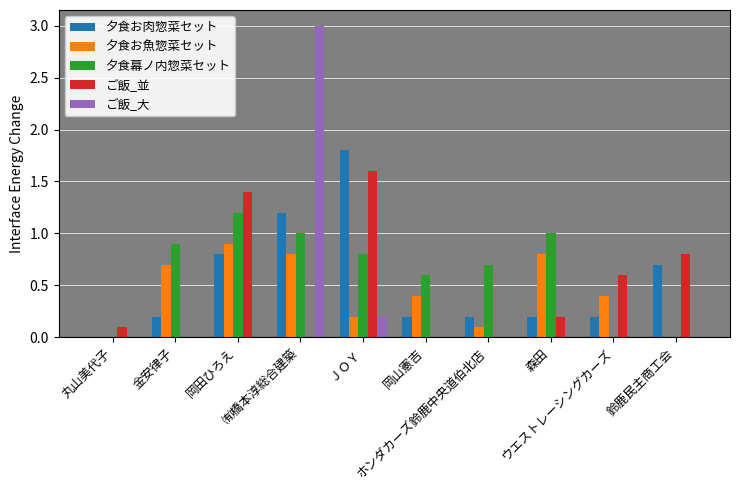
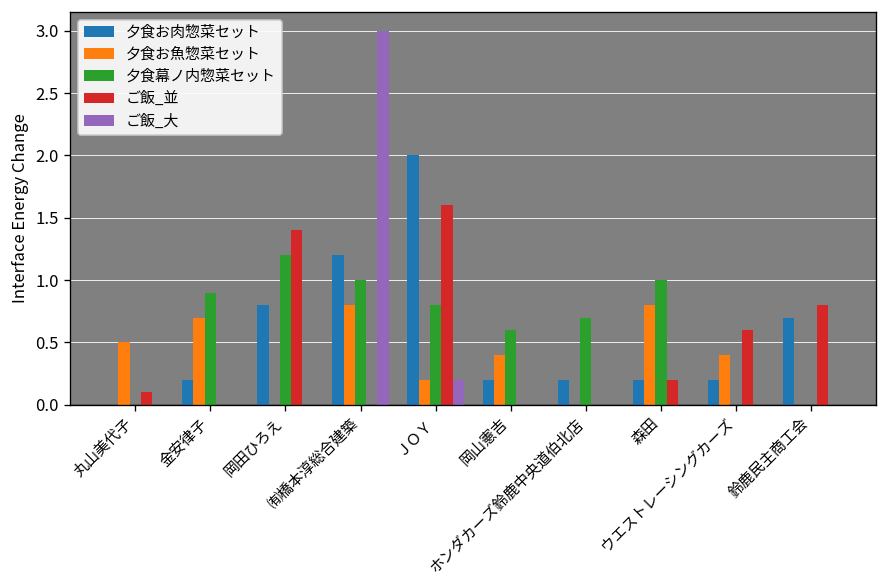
  {
    "夕食お肉惣菜セット": {
      "丸山美代子": 0.0,
      "金安律子": 0.2,
      "岡田ひろえ": 0.8,
      "㈲橋本淳総合建築": 1.2,
-     "ＪＯＹ": 1.8,
+     "ＪＯＹ": 2.0,
      "岡山憲吉": 0.2,
      "ホンダカーズ鈴鹿中央道伯北店": 0.2,
      "森田": 0.2,
      "ウエストレーシングカーズ": 0.2,
      "鈴鹿民主商工会": 0.7
    },
    "夕食お魚惣菜セット": {
-     "丸山美代子": 0.0,
+     "丸山美代子": 0.5,
      "金安律子": 0.7,
-     "岡田ひろえ": 0.9,
+     "岡田ひろえ": 0.0,
      "㈲橋本淳総合建築": 0.8,
      "ＪＯＹ": 0.2,
      "岡山憲吉": 0.4,
-     "ホンダカーズ鈴鹿中央道伯北店": 0.1,
+     "ホンダカーズ鈴鹿中央道伯北店": 0.0,
      "森田": 0.8,
      "ウエストレーシングカーズ": 0.4,
      "鈴鹿民主商工会": 0.0
    },
    "夕食幕ノ内惣菜セット": {
      "丸山美代子": 0.0,
      "金安律子": 0.9,
      "岡田ひろえ": 1.2,
      "㈲橋本淳総合建築": 1.0,
      "ＪＯＹ": 0.8,
      "岡山憲吉": 0.6,
      "ホンダカーズ鈴鹿中央道伯北店": 0.7,
      "森田": 1.0,
      "ウエストレーシングカーズ": 0.0,
      "鈴鹿民主商工会": 0.0
    },
    "ご飯_並": {
      "丸山美代子": 0.1,
      "金安律子": 0.0,
      "岡田ひろえ": 1.4,
      "㈲橋本淳総合建築": 0.0,
      "ＪＯＹ": 1.6,
      "岡山憲吉": 0.0,
      "ホンダカーズ鈴鹿中央道伯北店": 0.0,
      "森田": 0.2,
      "ウエストレーシングカーズ": 0.6,
      "鈴鹿民主商工会": 0.8
    },
    "ご飯_大": {
      "丸山美代子": 0.0,
      "金安律子": 0.0,
      "岡田ひろえ": 0.0,
      "㈲橋本淳総合建築": 3.0,
      "ＪＯＹ": 0.2,
      "岡山憲吉": 0.0,
      "ホンダカーズ鈴鹿中央道伯北店": 0.0,
      "森田": 0.0,
      "ウエストレーシングカーズ": 0.0,
      "鈴鹿民主商工会": 0.0
    }
  }
